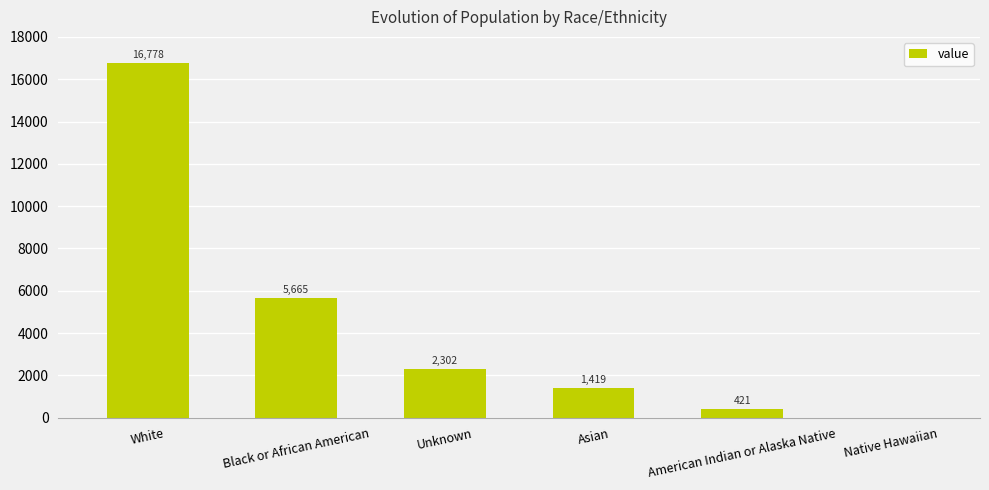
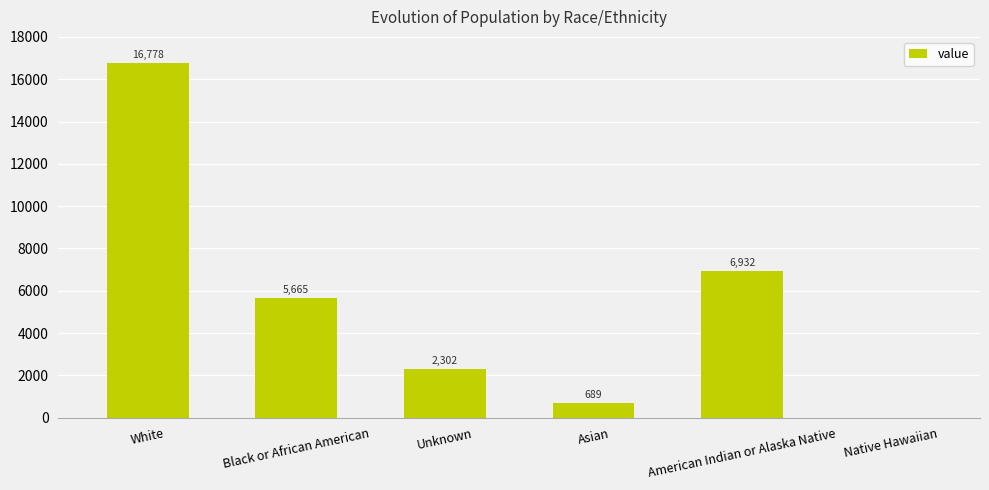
  {
    "White": "16,778",
    "Black or African American": "5,665",
    "Unknown": "2,302",
-   "Asian": "1,419",
-   "American Indian or Alaska Native": "421"
+   "Asian": "689",
+   "American Indian or Alaska Native": "6,932"
  }
